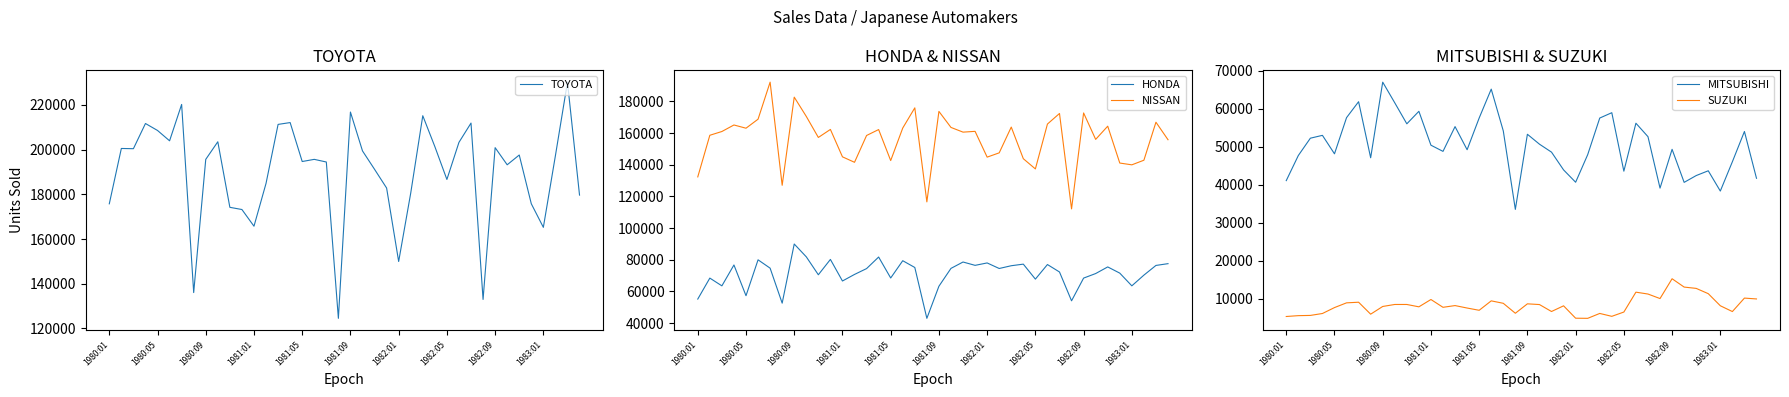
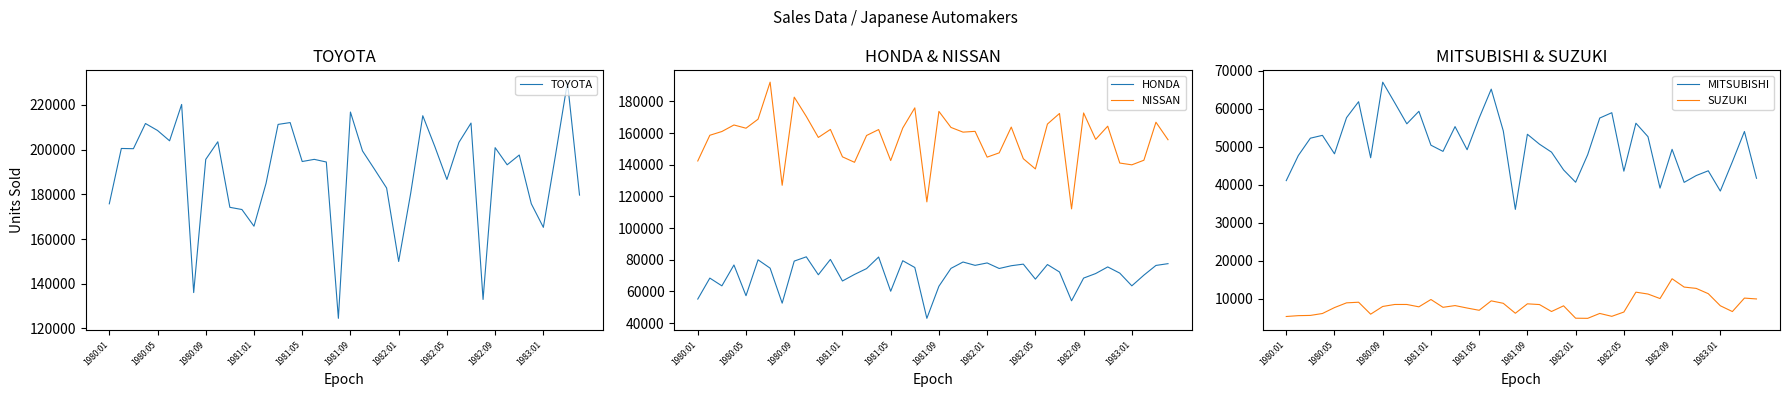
  {
    "TOYOTA": {
      "1980:01": 176000,
      "1980:05": 209000,
      "1980:09": 196000,
      "1981:01": 166000,
      "1981:05": 195000,
      "1981:09": 217000,
      "1982:01": 150000,
      "1982:05": 187000,
      "1982:09": 201000,
      "1983:01": 165000
    },
    "HONDA & NISSAN": {
      "HONDA": {
        "1980:01": 55000,
        "1980:05": 57000,
-       "1980:09": 90000,
+       "1980:09": 79000,
        "1981:01": 67000,
-       "1981:05": 68000,
+       "1981:05": 60000,
        "1981:09": 63000,
        "1982:01": 78000,
        "1982:05": 68000,
        "1982:09": 68000,
        "1983:01": 64000
      },
      "NISSAN": {
-       "1980:01": 132000,
+       "1980:01": 142000,
        "1980:05": 163000,
        "1980:09": 183000,
        "1981:01": 145000,
        "1981:05": 143000,
        "1981:09": 174000,
        "1982:01": 145000,
        "1982:05": 137000,
        "1982:09": 173000,
        "1983:01": 140000
      }
    },
    "MITSUBISHI & SUZUKI": {
      "MITSUBISHI": {
        "1980:01": 41000,
        "1980:05": 48000,
        "1980:09": 67000,
        "1981:01": 50000,
        "1981:05": 58000,
        "1981:09": 53000,
        "1982:01": 41000,
        "1982:05": 44000,
        "1982:09": 49000,
        "1983:01": 38000
      },
      "SUZUKI": {
        "1980:01": 5000,
        "1980:05": 8000,
        "1980:09": 8000,
        "1981:01": 10000,
        "1981:05": 7000,
        "1981:09": 9000,
        "1982:01": 5000,
        "1982:05": 7000,
        "1982:09": 15000,
        "1983:01": 8000
      }
    }
  }
